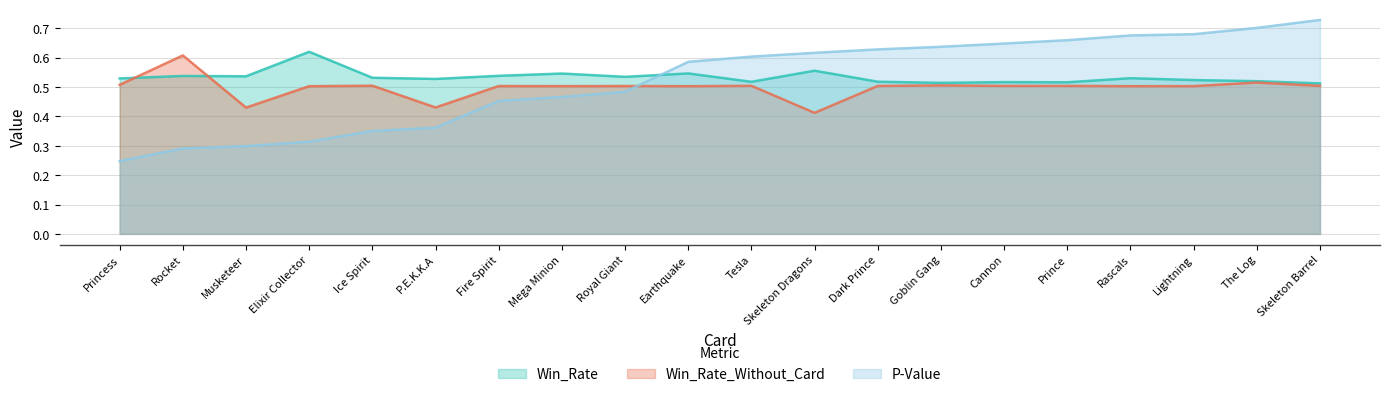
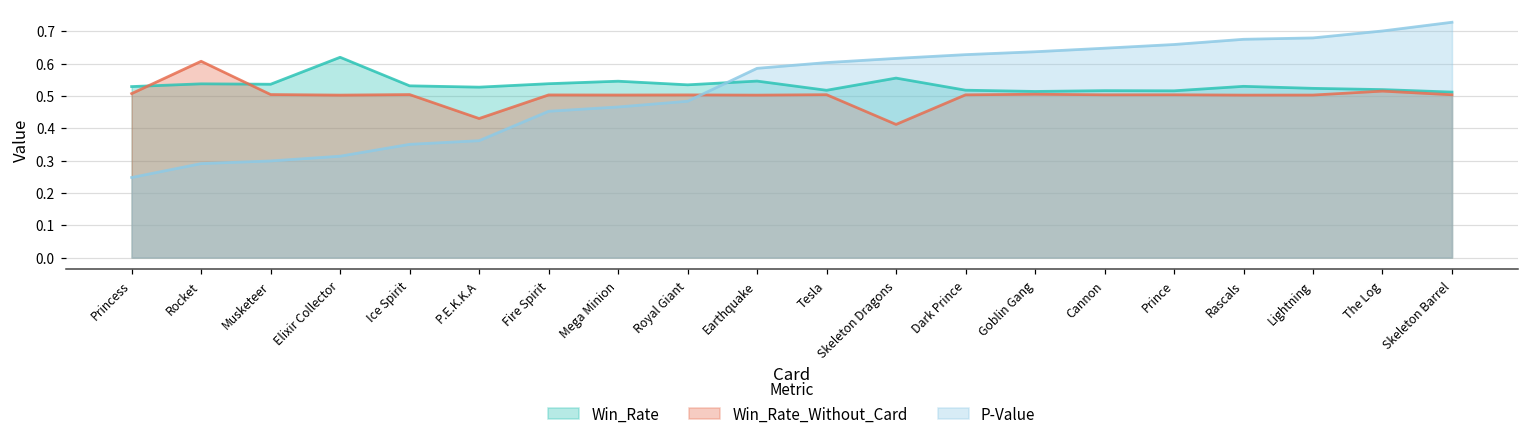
  {
    "Win_Rate_Without_Card": {
      "Princess": 0.51,
      "Rocket": 0.61,
-     "Musketeer": 0.43,
+     "Musketeer": 0.50,
      "Elixir Collector": 0.50,
      "Ice Spirit": 0.50,
      "P.E.K.K.A": 0.43,
      "Fire Spirit": 0.50,
      "Mega Minion": 0.50,
      "Royal Giant": 0.50,
      "Earthquake": 0.50,
      "Tesla": 0.50,
      "Skeleton Dragons": 0.41,
      "Dark Prince": 0.50,
      "Cannon": 0.50,
      "Prince": 0.50,
      "Rascals": 0.50,
      "Lightning": 0.50
    }
  }
